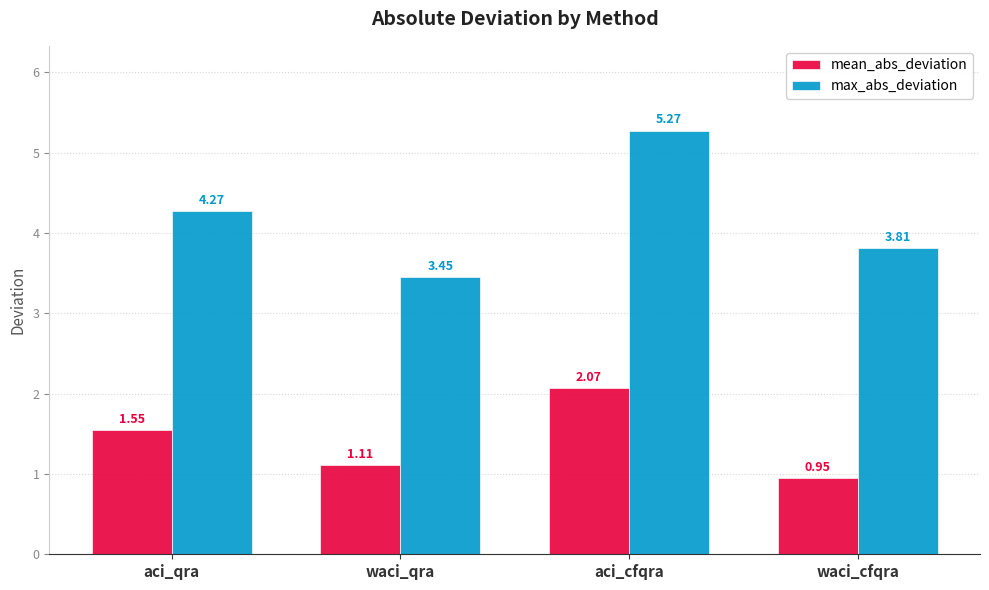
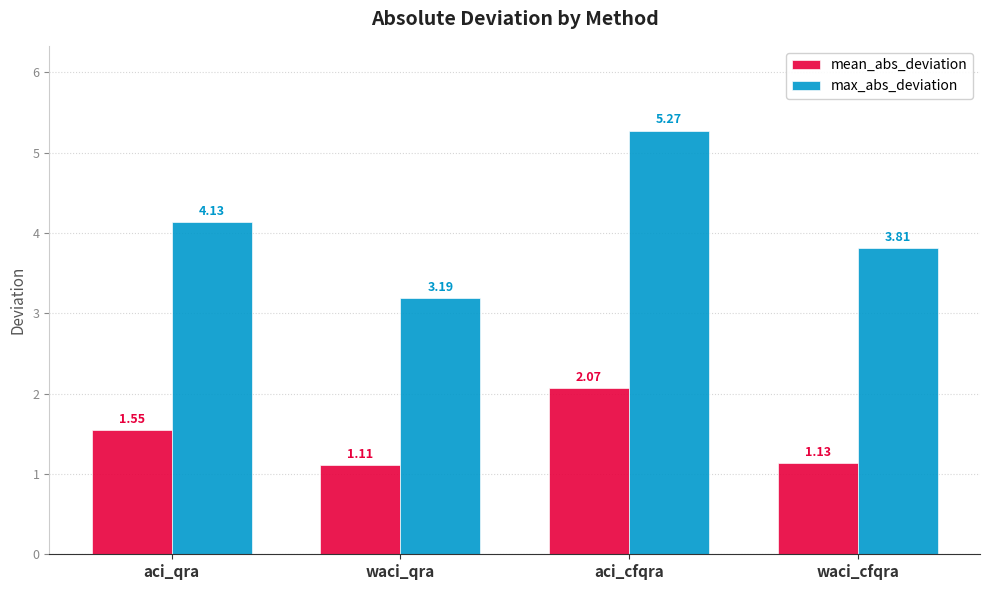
  {
    "mean_abs_deviation": {
      "aci_qra": 1.55,
      "waci_qra": 1.11,
      "aci_cfqra": 2.07,
-     "waci_cfqra": 0.95
+     "waci_cfqra": 1.13
    },
    "max_abs_deviation": {
-     "aci_qra": 4.27,
-     "waci_qra": 3.45,
+     "aci_qra": 4.13,
+     "waci_qra": 3.19,
      "aci_cfqra": 5.27,
      "waci_cfqra": 3.81
    }
  }
